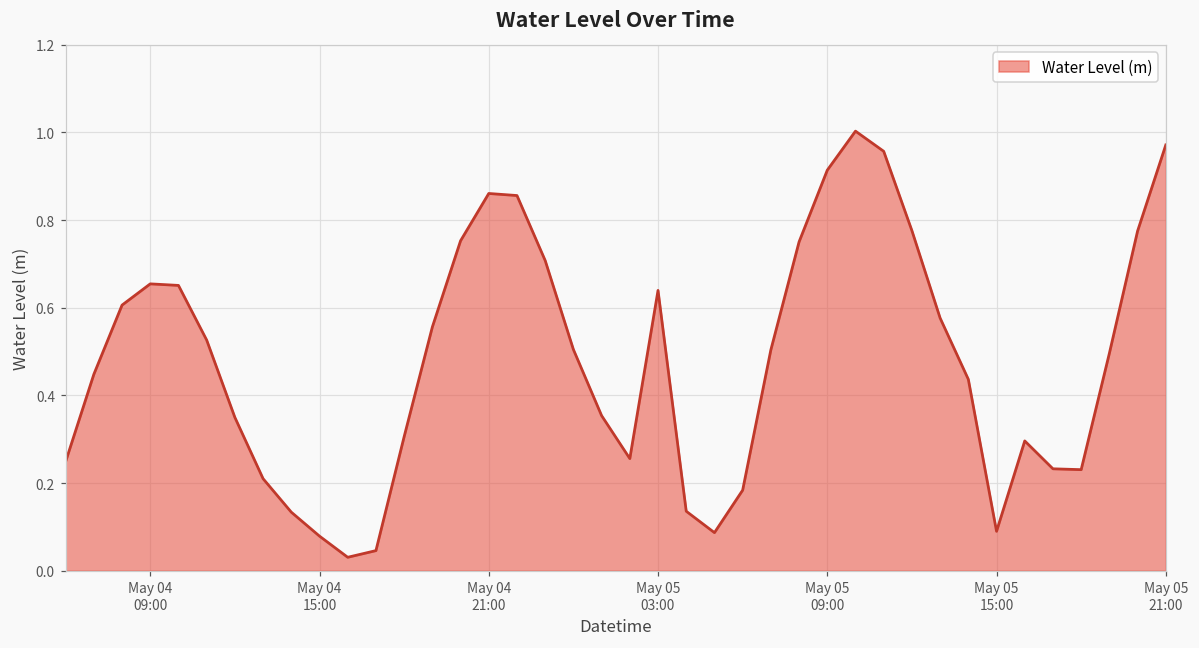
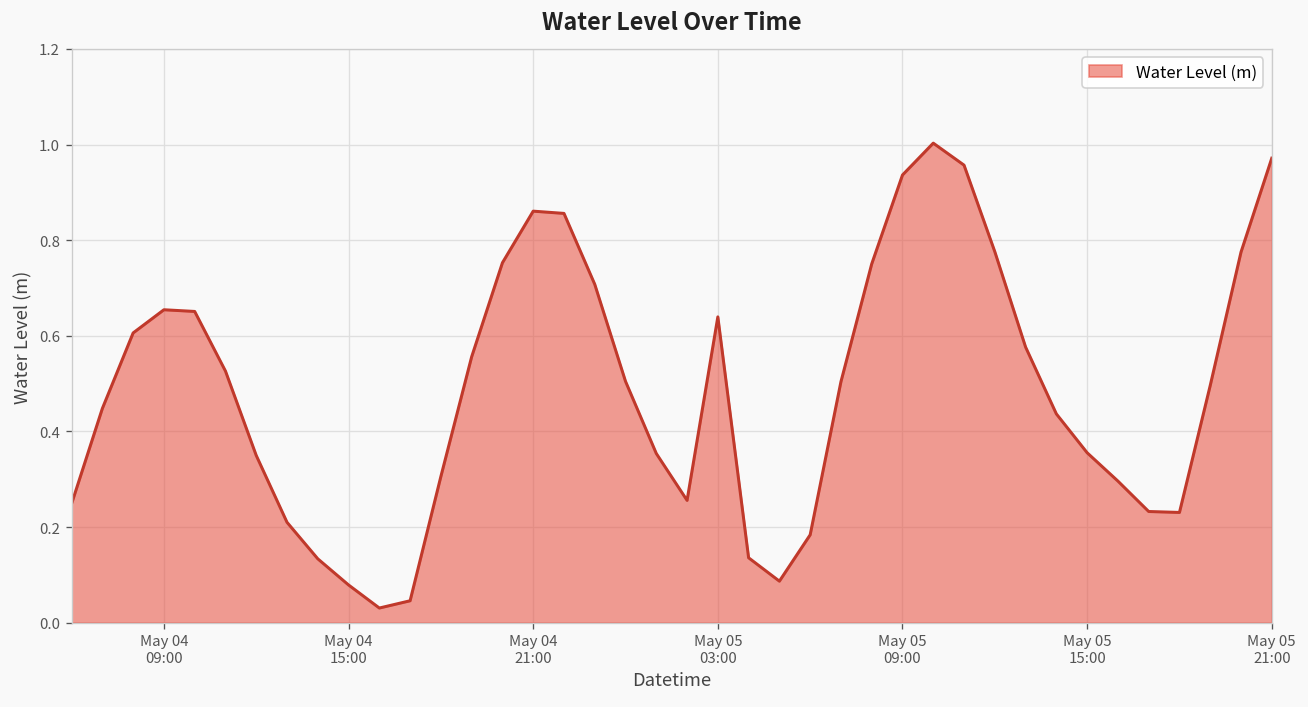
  {
    "May 04 09:00": 0.65,
    "May 04 15:00": 0.08,
    "May 04 21:00": 0.86,
    "May 05 03:00": 0.64,
-   "May 05 09:00": 0.91,
-   "May 05 15:00": 0.09,
+   "May 05 09:00": 0.94,
+   "May 05 15:00": 0.36,
    "May 05 21:00": 0.97
  }
